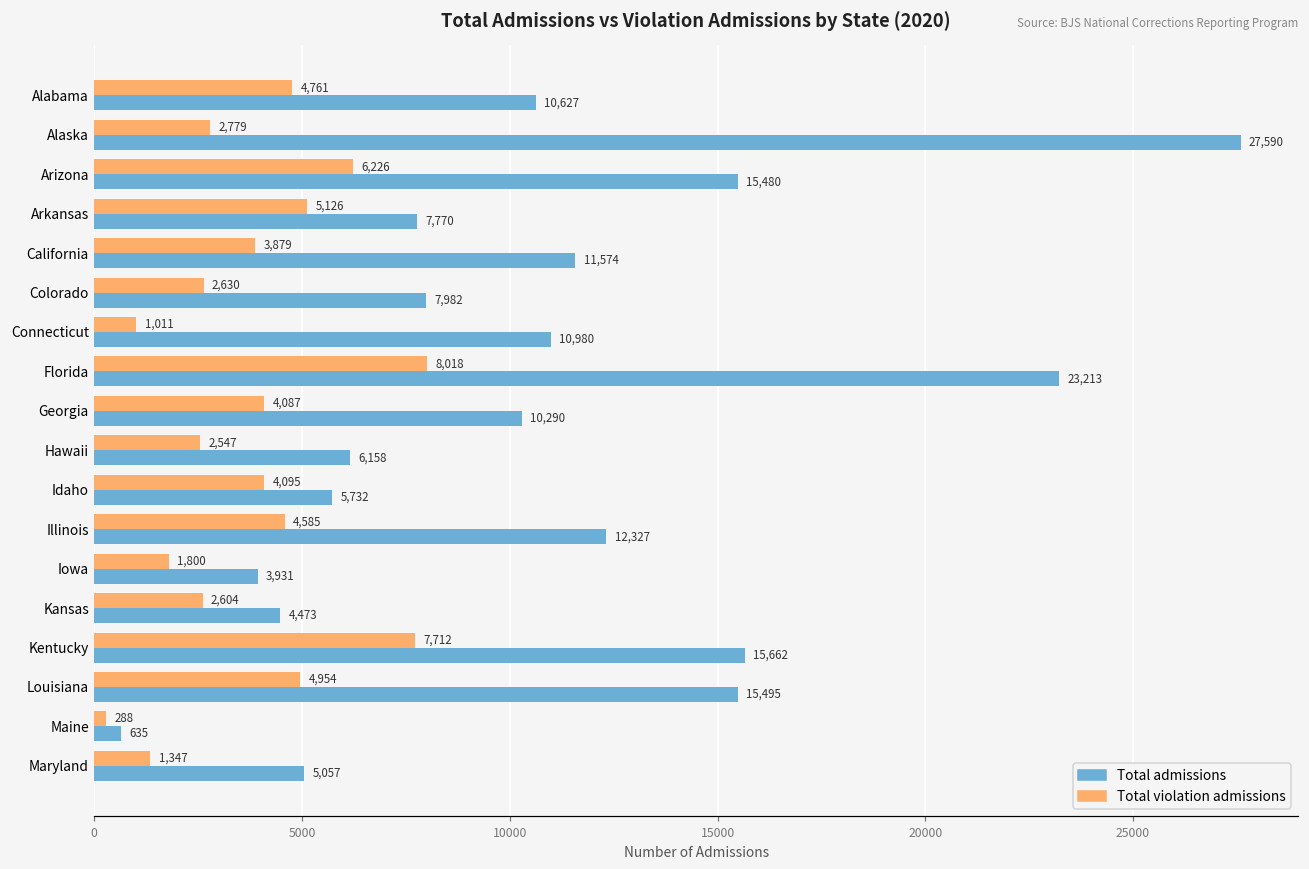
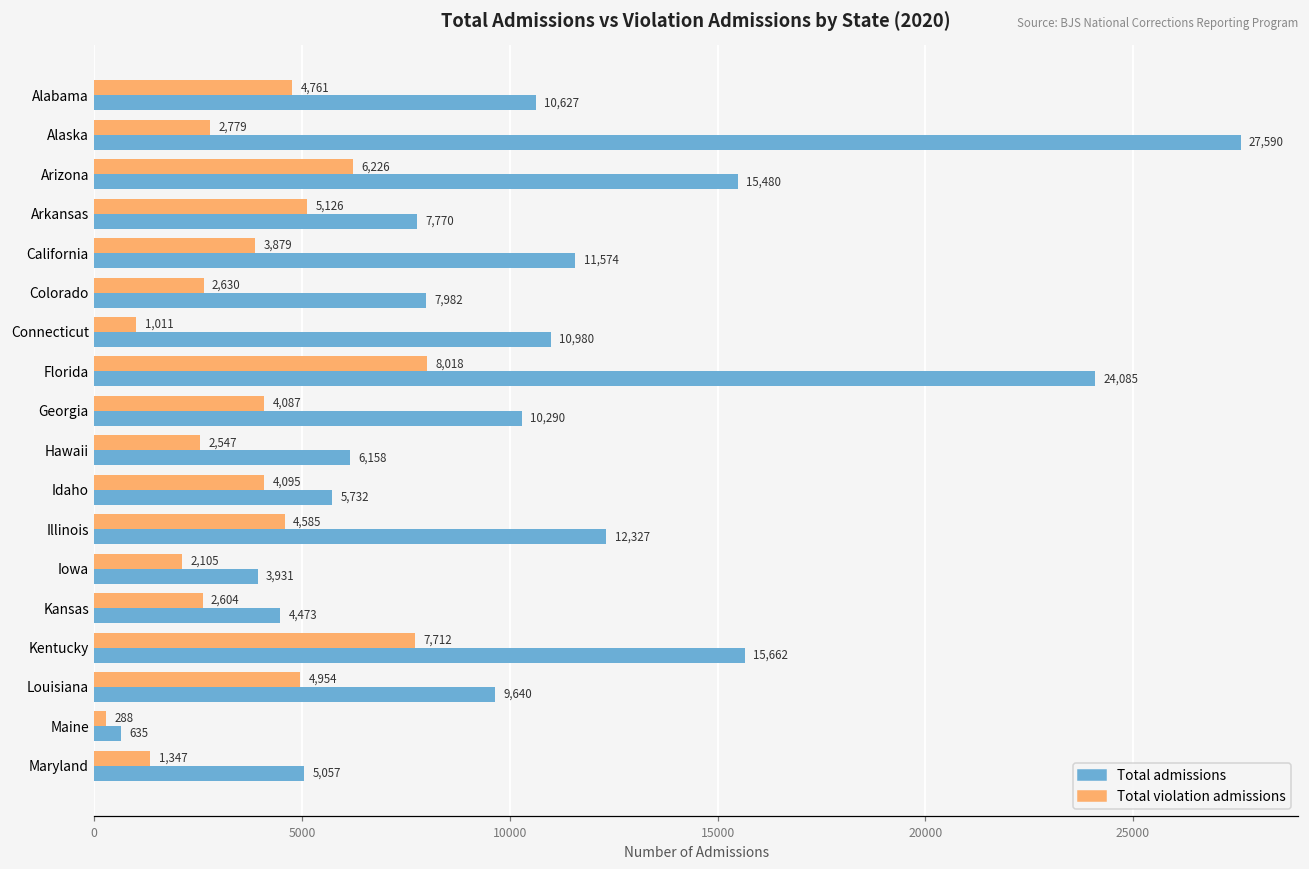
  {
    "Total admissions": {
      "Alabama": "10,627",
      "Alaska": "27,590",
      "Arizona": "15,480",
      "Arkansas": "7,770",
      "California": "11,574",
      "Colorado": "7,982",
      "Connecticut": "10,980",
-     "Florida": "23,213",
+     "Florida": "24,085",
      "Georgia": "10,290",
      "Hawaii": "6,158",
      "Idaho": "5,732",
      "Illinois": "12,327",
      "Iowa": "3,931",
      "Kansas": "4,473",
      "Kentucky": "15,662",
-     "Louisiana": "15,495",
+     "Louisiana": "9,640",
      "Maine": "635",
      "Maryland": "5,057"
    },
    "Total violation admissions": {
      "Alabama": "4,761",
      "Alaska": "2,779",
      "Arizona": "6,226",
      "Arkansas": "5,126",
      "California": "3,879",
      "Colorado": "2,630",
      "Connecticut": "1,011",
      "Florida": "8,018",
      "Georgia": "4,087",
      "Hawaii": "2,547",
      "Idaho": "4,095",
      "Illinois": "4,585",
-     "Iowa": "1,800",
+     "Iowa": "2,105",
      "Kansas": "2,604",
      "Kentucky": "7,712",
      "Louisiana": "4,954",
      "Maine": "288",
      "Maryland": "1,347"
    }
  }
